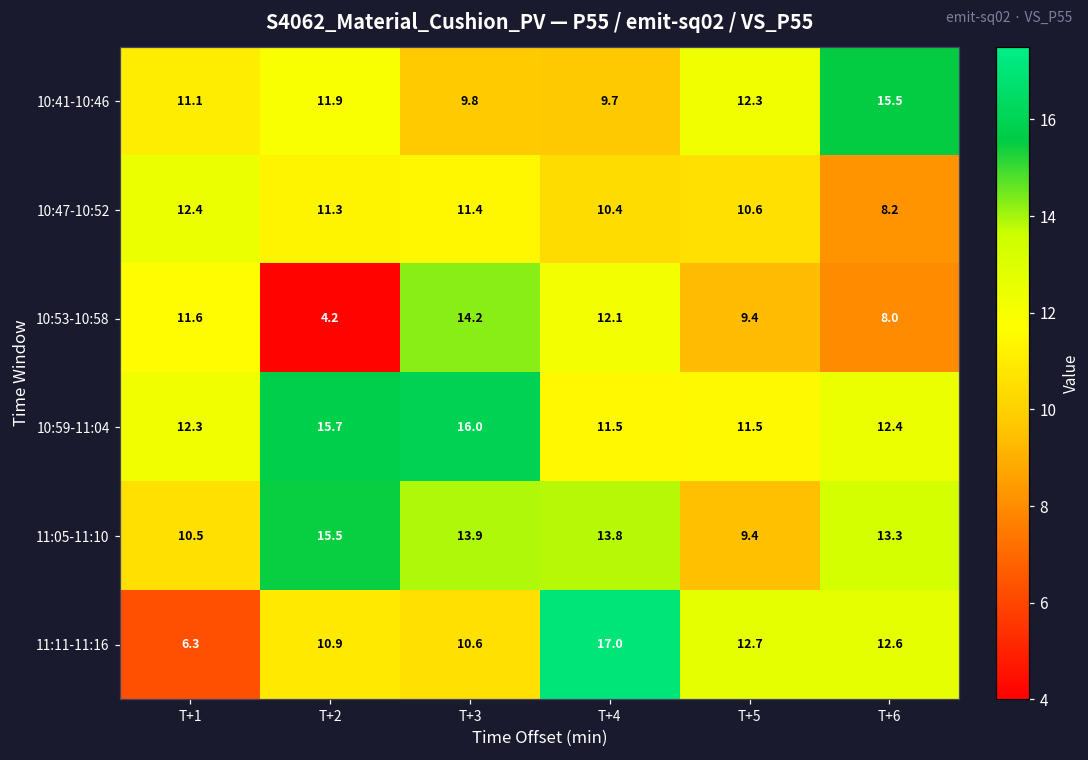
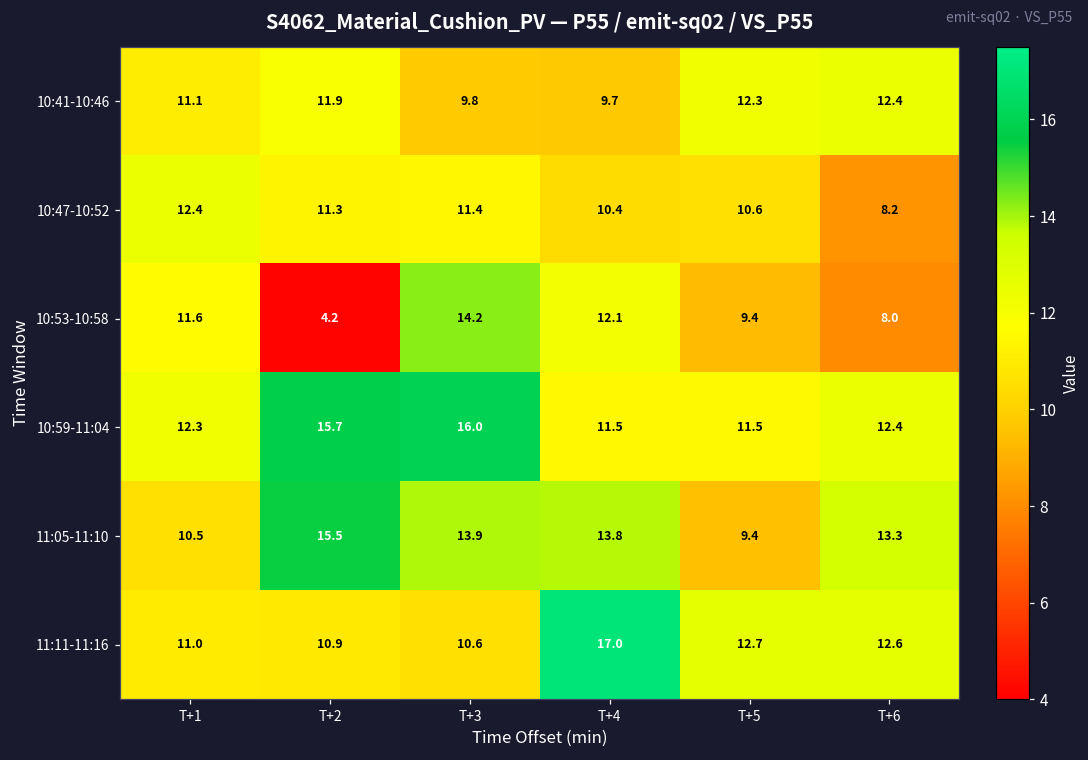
  {
    "10:41-10:46": {
      "T+1": 11.1,
      "T+2": 11.9,
      "T+3": 9.8,
      "T+4": 9.7,
      "T+5": 12.3,
-     "T+6": 15.5
+     "T+6": 12.4
    },
    "10:47-10:52": {
      "T+1": 12.4,
      "T+2": 11.3,
      "T+3": 11.4,
      "T+4": 10.4,
      "T+5": 10.6,
      "T+6": 8.2
    },
    "10:53-10:58": {
      "T+1": 11.6,
      "T+2": 4.2,
      "T+3": 14.2,
      "T+4": 12.1,
      "T+5": 9.4,
      "T+6": 8.0
    },
    "10:59-11:04": {
      "T+1": 12.3,
      "T+2": 15.7,
      "T+3": 16.0,
      "T+4": 11.5,
      "T+5": 11.5,
      "T+6": 12.4
    },
    "11:05-11:10": {
      "T+1": 10.5,
      "T+2": 15.5,
      "T+3": 13.9,
      "T+4": 13.8,
      "T+5": 9.4,
      "T+6": 13.3
    },
    "11:11-11:16": {
-     "T+1": 6.3,
+     "T+1": 11.0,
      "T+2": 10.9,
      "T+3": 10.6,
      "T+4": 17.0,
      "T+5": 12.7,
      "T+6": 12.6
    }
  }
